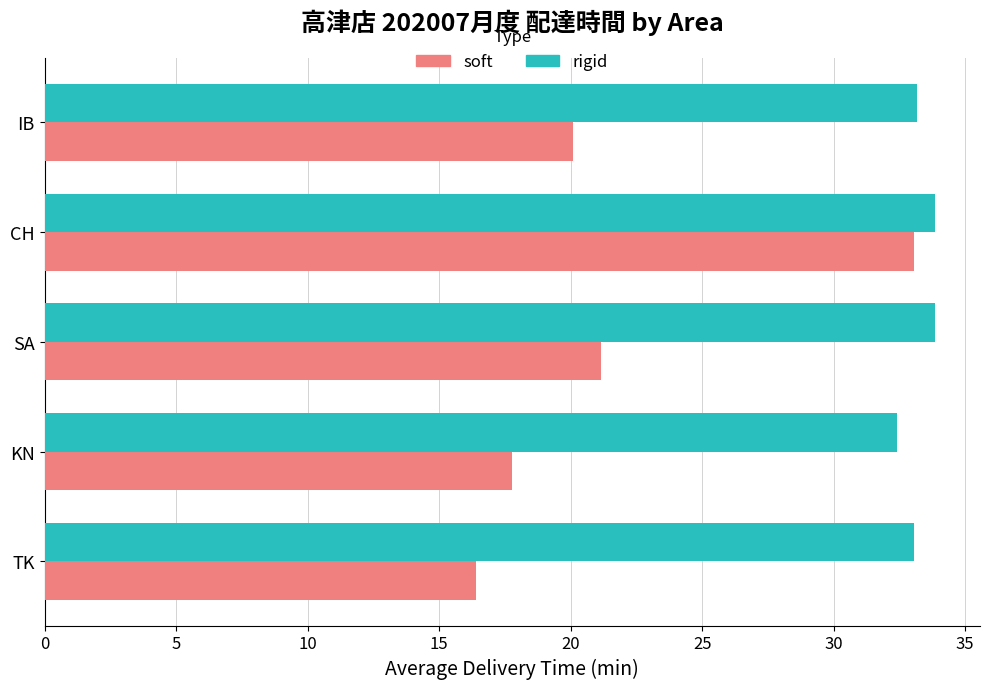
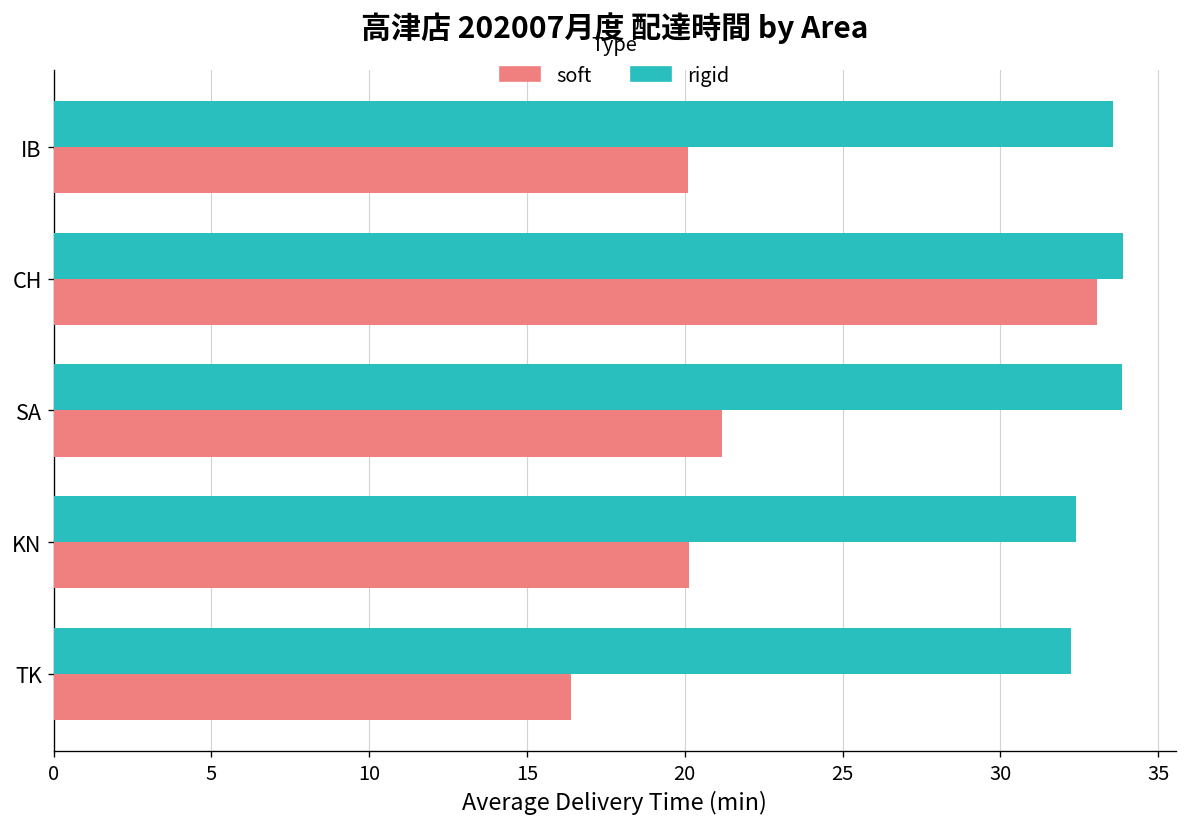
  {
    "soft": {
      "IB": 20.1,
      "CH": 33.1,
      "SA": 21.2,
-     "KN": 17.8,
+     "KN": 20.1,
      "TK": 16.4
    },
    "rigid": {
-     "IB": 33.2,
+     "IB": 33.6,
      "CH": 33.9,
      "SA": 33.9,
      "KN": 32.4,
-     "TK": 33.1
+     "TK": 32.2
    }
  }
